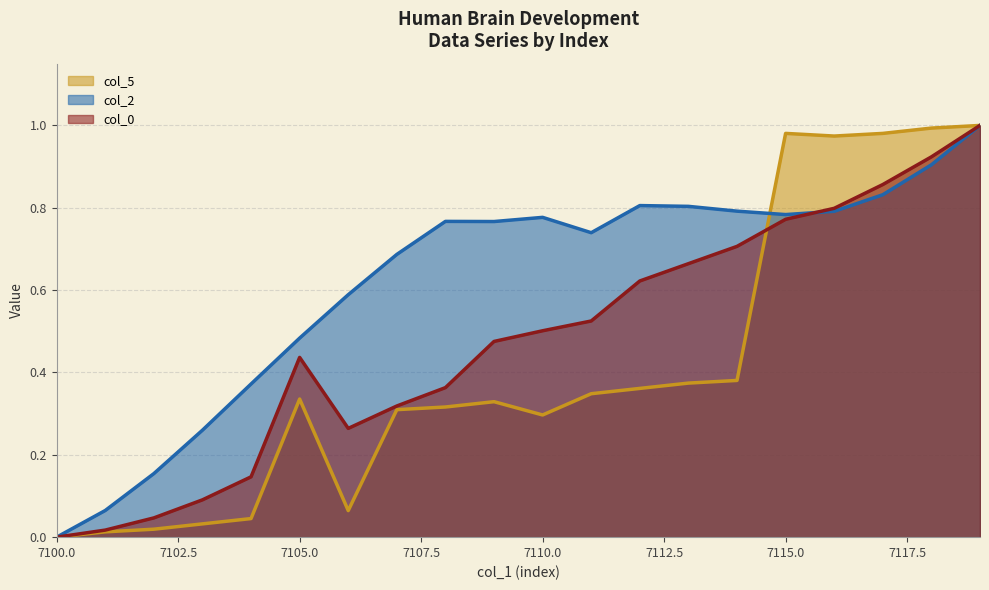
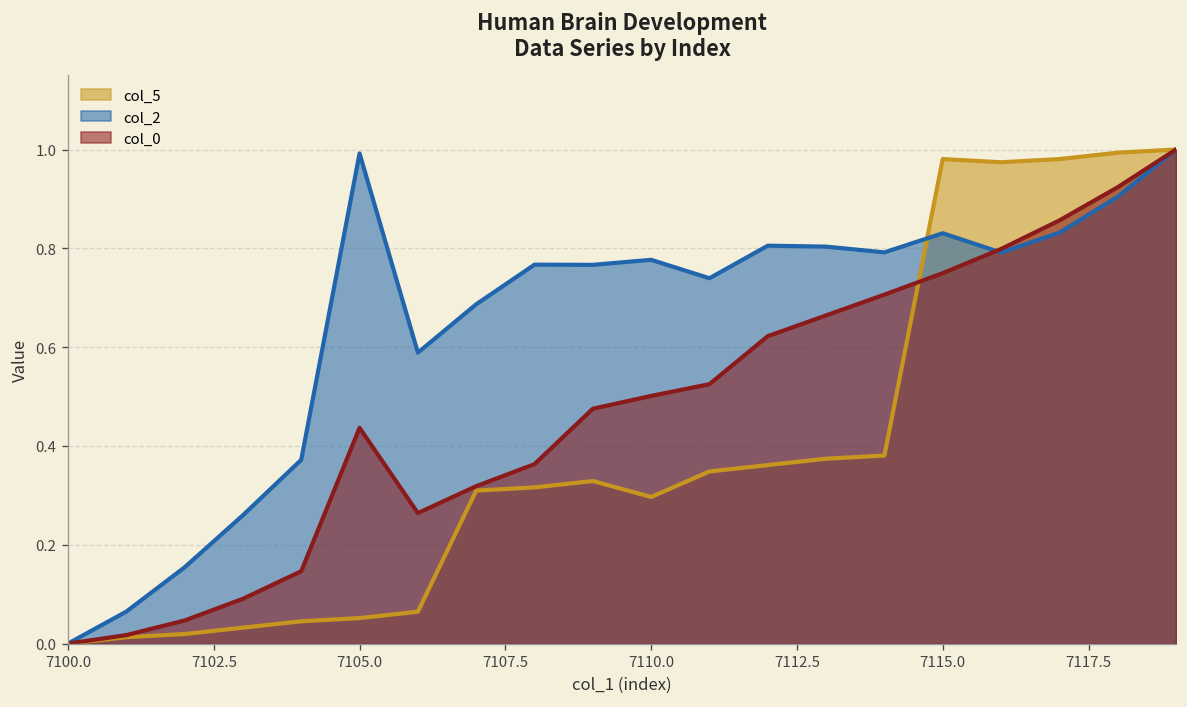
  {
    "col_5": {
-     "7105.0": 0.34,
+     "7105.0": 0.05,
      "7110.0": 0.30,
      "7115.0": 0.98
    },
    "col_2": {
-     "7105.0": 0.48,
+     "7105.0": 0.99,
      "7110.0": 0.78,
-     "7115.0": 0.78
+     "7115.0": 0.83
    },
    "col_0": {
      "7105.0": 0.44,
      "7110.0": 0.50,
-     "7115.0": 0.77
+     "7115.0": 0.75
    }
  }
